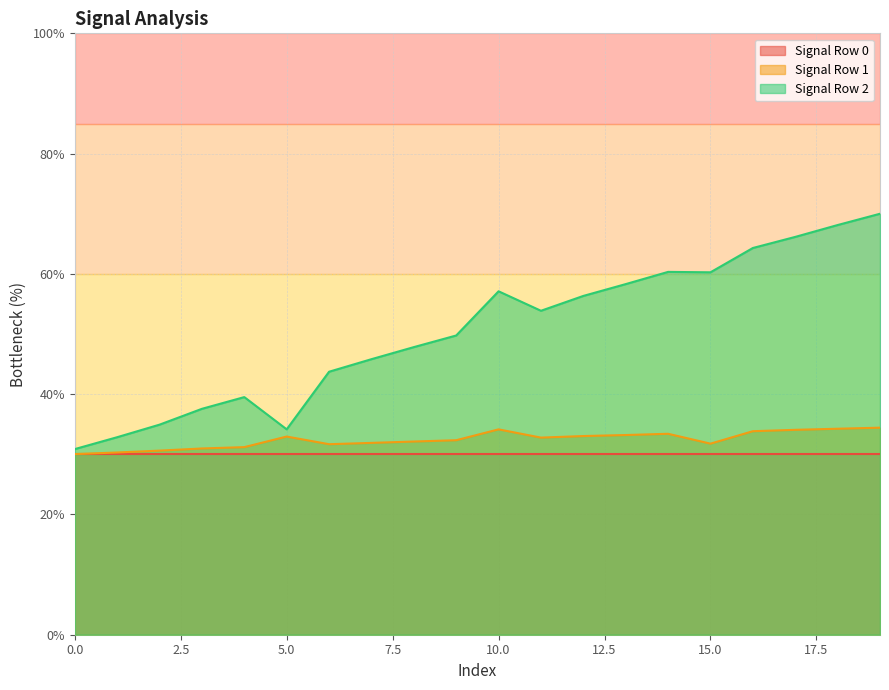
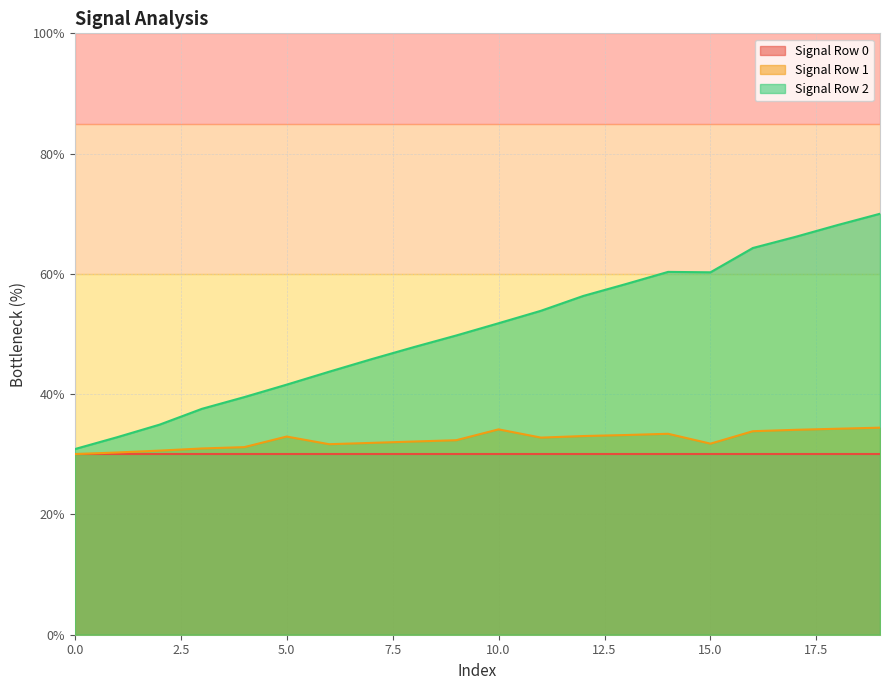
  {
    "Signal Row 0": {
      "5.0": "30%",
      "10.0": "30%",
      "15.0": "30%"
    },
    "Signal Row 1": {
      "5.0": "33%",
      "10.0": "34%",
      "15.0": "32%"
    },
    "Signal Row 2": {
      "0.0": "31%",
-     "5.0": "34%",
-     "10.0": "57%",
+     "5.0": "42%",
+     "10.0": "52%",
      "15.0": "60%"
    }
  }
